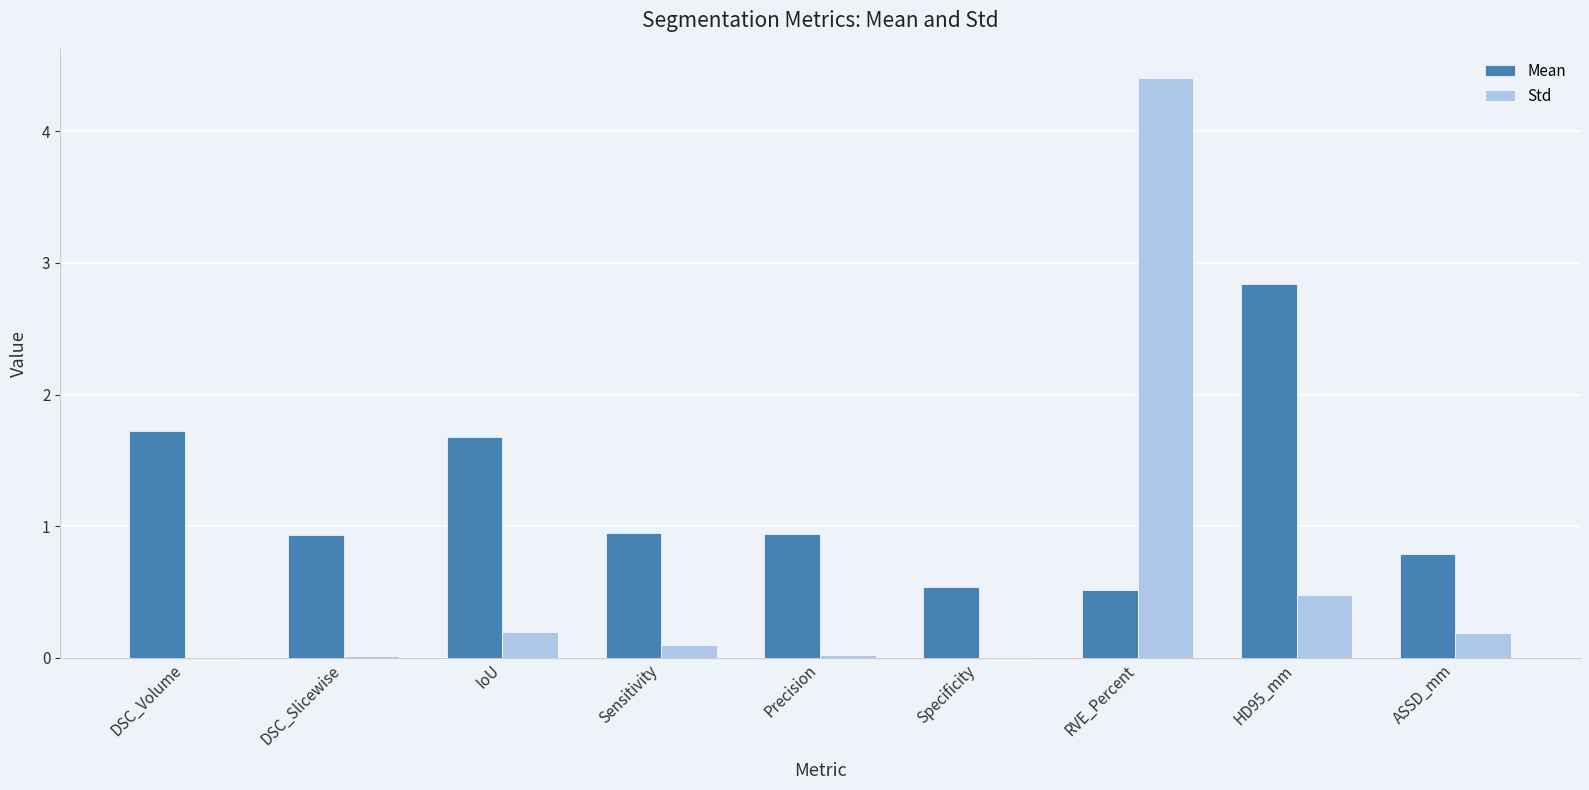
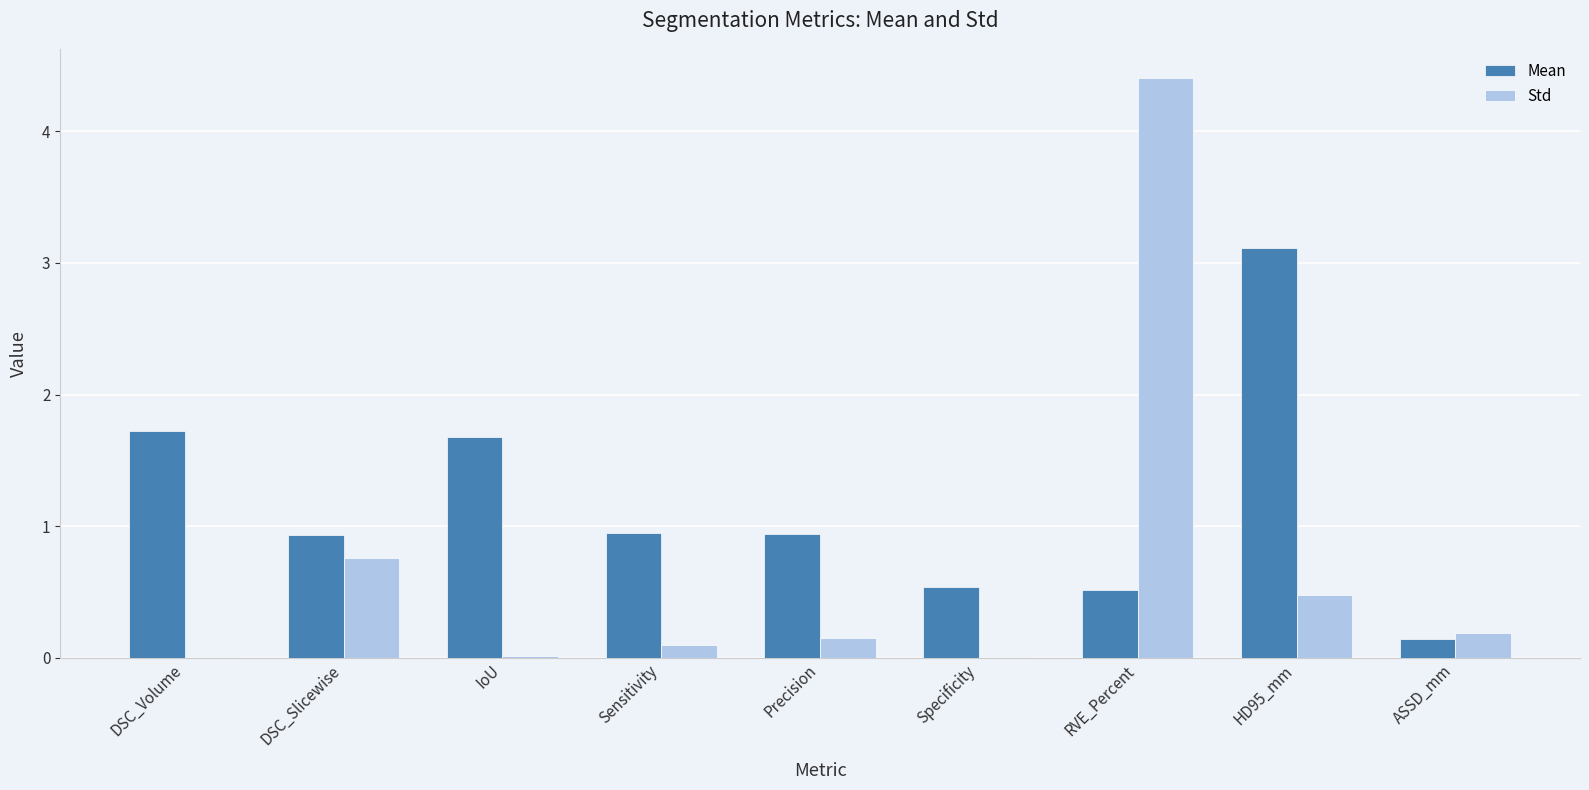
  {
    "Mean": {
      "DSC_Volume": 1.73,
      "DSC_Slicewise": 0.94,
      "IoU": 1.68,
      "Sensitivity": 0.95,
      "Precision": 0.94,
      "Specificity": 0.54,
      "RVE_Percent": 0.51,
-     "HD95_mm": 2.84,
-     "ASSD_mm": 0.79
+     "HD95_mm": 3.12,
+     "ASSD_mm": 0.14
    },
    "Std": {
-     "DSC_Slicewise": 0.01,
-     "IoU": 0.20,
+     "DSC_Slicewise": 0.76,
+     "IoU": 0.01,
      "Sensitivity": 0.10,
-     "Precision": 0.02,
+     "Precision": 0.15,
      "RVE_Percent": 4.40,
      "HD95_mm": 0.47,
      "ASSD_mm": 0.19
    }
  }
